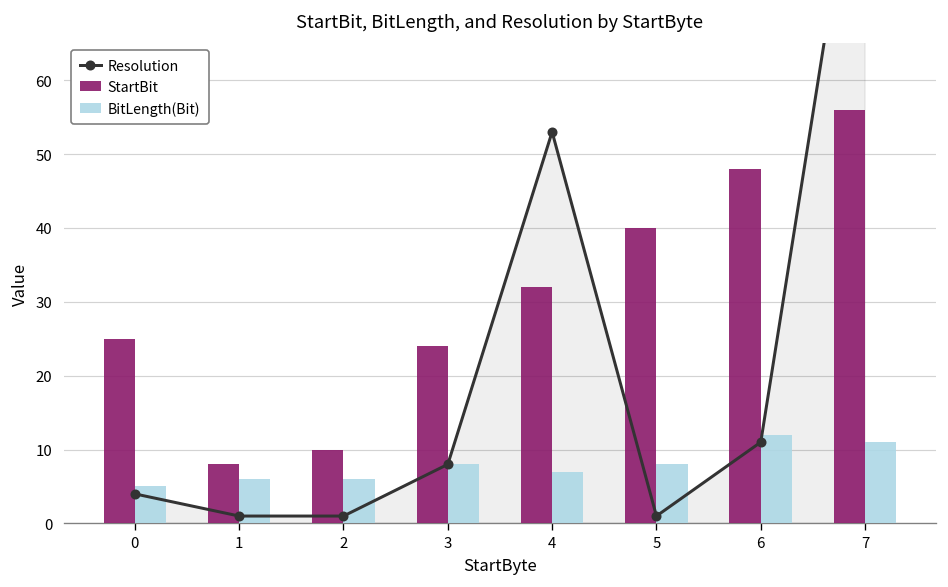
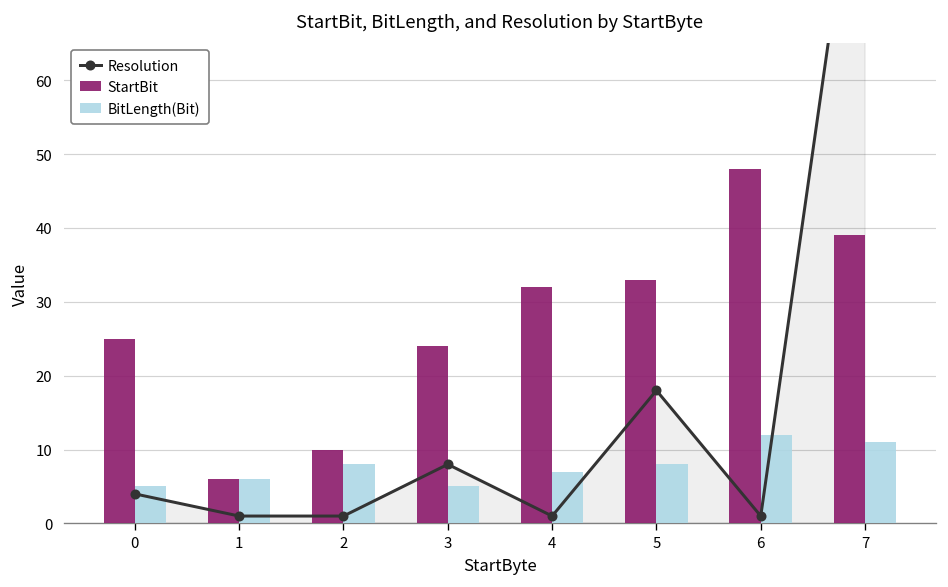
  {
    "StartBit": {
      "0": 25,
-     "1": 8,
+     "1": 6,
      "2": 10,
      "3": 24,
      "4": 32,
-     "5": 40,
+     "5": 33,
      "6": 48,
-     "7": 56
+     "7": 39
    },
    "Resolution": {
      "0": 4,
      "1": 1,
      "2": 1,
      "3": 8,
-     "4": 53,
-     "5": 1,
-     "6": 11
+     "4": 1,
+     "5": 18,
+     "6": 1
    },
    "BitLength(Bit)": {
      "0": 5,
      "1": 6,
-     "2": 6,
-     "3": 8,
+     "2": 8,
+     "3": 5,
      "4": 7,
      "5": 8,
      "6": 12,
      "7": 11
    }
  }
